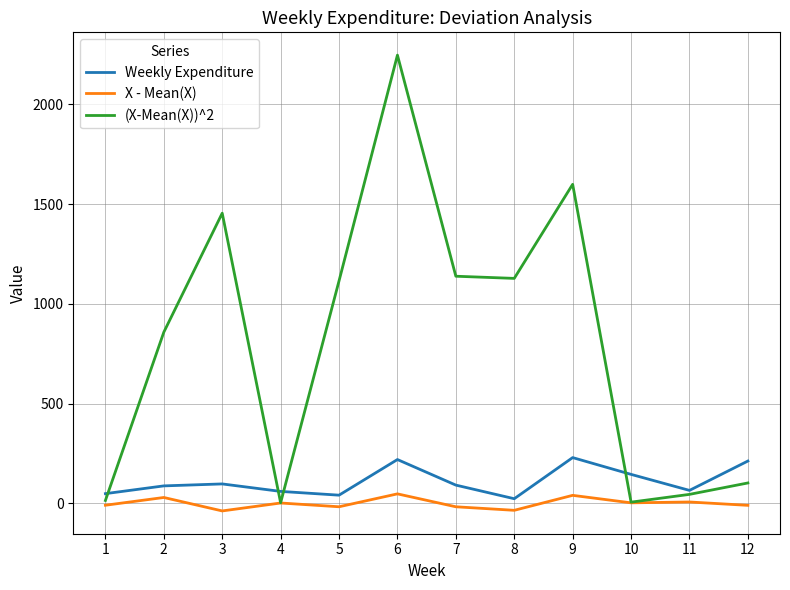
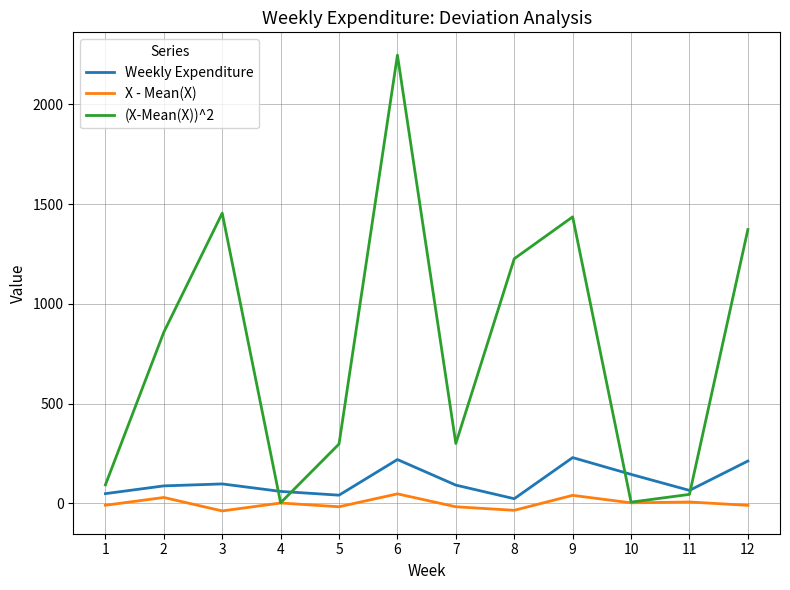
  {
    "Weekly Expenditure": {
      "1": 50,
      "2": 90,
      "3": 100,
      "4": 60,
      "5": 40,
      "6": 220,
      "7": 90,
      "8": 20,
      "9": 230,
      "10": 150,
      "11": 60,
      "12": 210
    },
    "X - Mean(X)": {
      "1": -10,
      "2": 30,
      "3": -40,
      "5": -20,
      "6": 50,
      "7": -20,
      "8": -40,
      "9": 40,
      "11": 10,
      "12": -10
    },
    "(X-Mean(X))^2": {
-     "1": 10,
+     "1": 90,
      "2": 860,
      "3": 1450,
-     "5": 1110,
+     "5": 300,
      "6": 2250,
-     "7": 1140,
-     "8": 1130,
-     "9": 1600,
+     "7": 300,
+     "8": 1230,
+     "9": 1440,
      "11": 40,
-     "12": 100
+     "12": 1370
    }
  }
